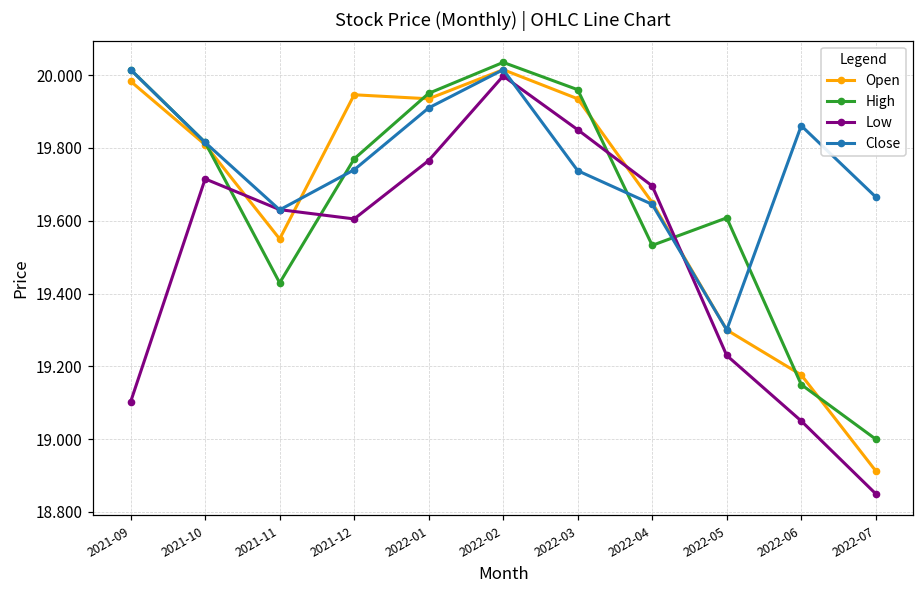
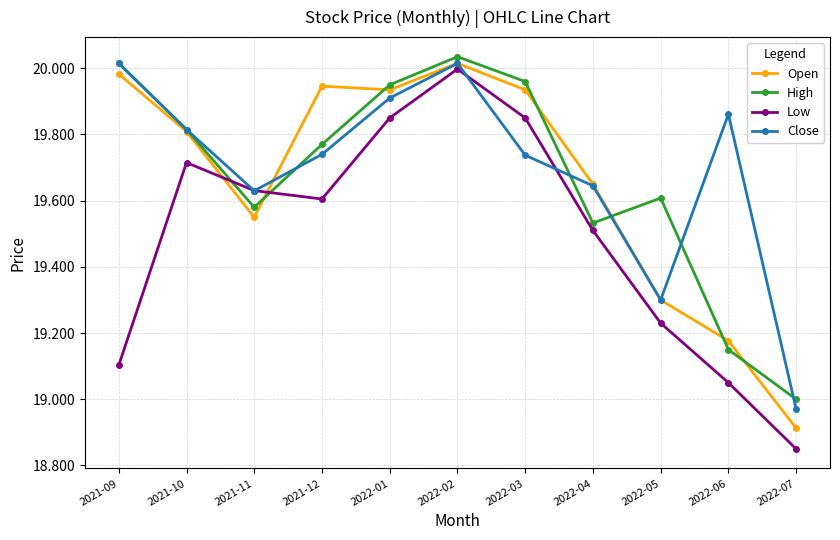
  {
    "Open": {
      "2021-09": 19.98,
      "2021-11": 19.55,
      "2021-12": 19.95,
      "2022-01": 19.93,
      "2022-03": 19.93,
      "2022-06": 19.18,
      "2022-07": 18.91
    },
    "High": {
-     "2021-11": 19.43,
+     "2021-11": 19.58,
      "2021-12": 19.77,
      "2022-01": 19.95,
      "2022-02": 20.03,
      "2022-03": 19.96,
      "2022-04": 19.53,
      "2022-05": 19.61,
      "2022-06": 19.15,
      "2022-07": 19.00
    },
    "Low": {
      "2021-09": 19.10,
      "2021-10": 19.72,
      "2021-12": 19.60,
-     "2022-01": 19.77,
+     "2022-01": 19.85,
      "2022-02": 20.00,
      "2022-03": 19.85,
-     "2022-04": 19.70,
+     "2022-04": 19.51,
      "2022-05": 19.23,
      "2022-06": 19.05,
      "2022-07": 18.85
    },
    "Close": {
      "2021-12": 19.74,
      "2022-01": 19.91,
      "2022-03": 19.74,
      "2022-06": 19.86,
-     "2022-07": 19.67
+     "2022-07": 18.97
    }
  }
